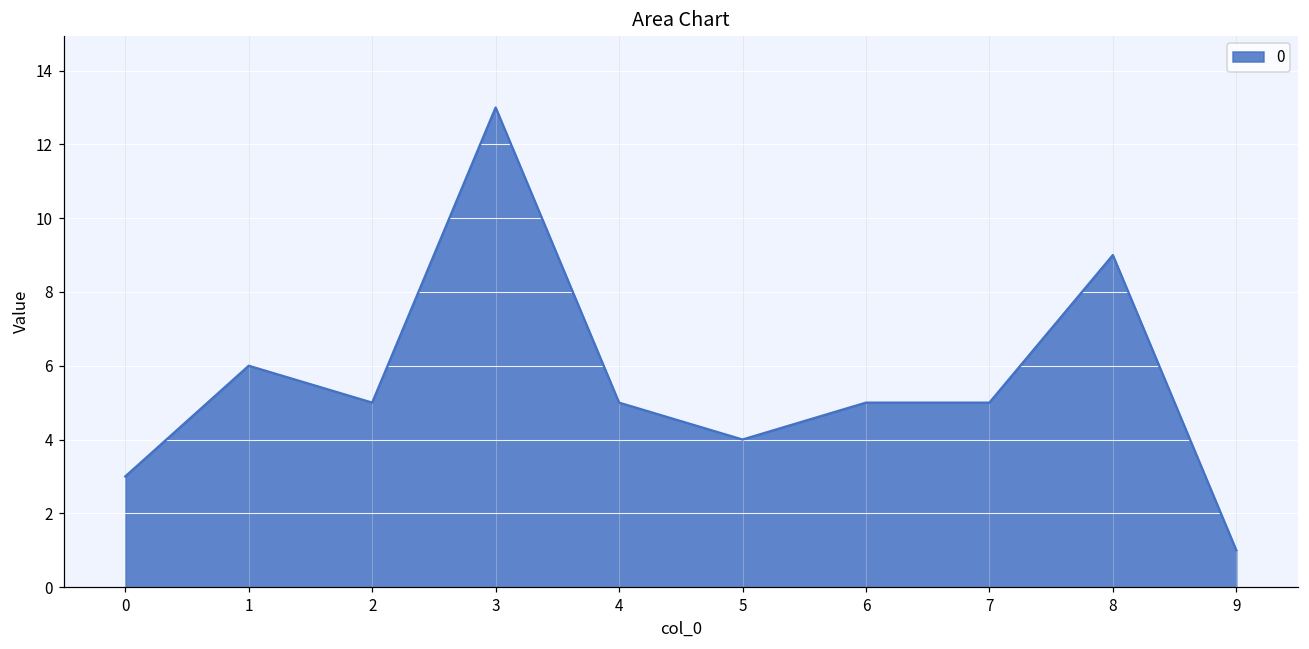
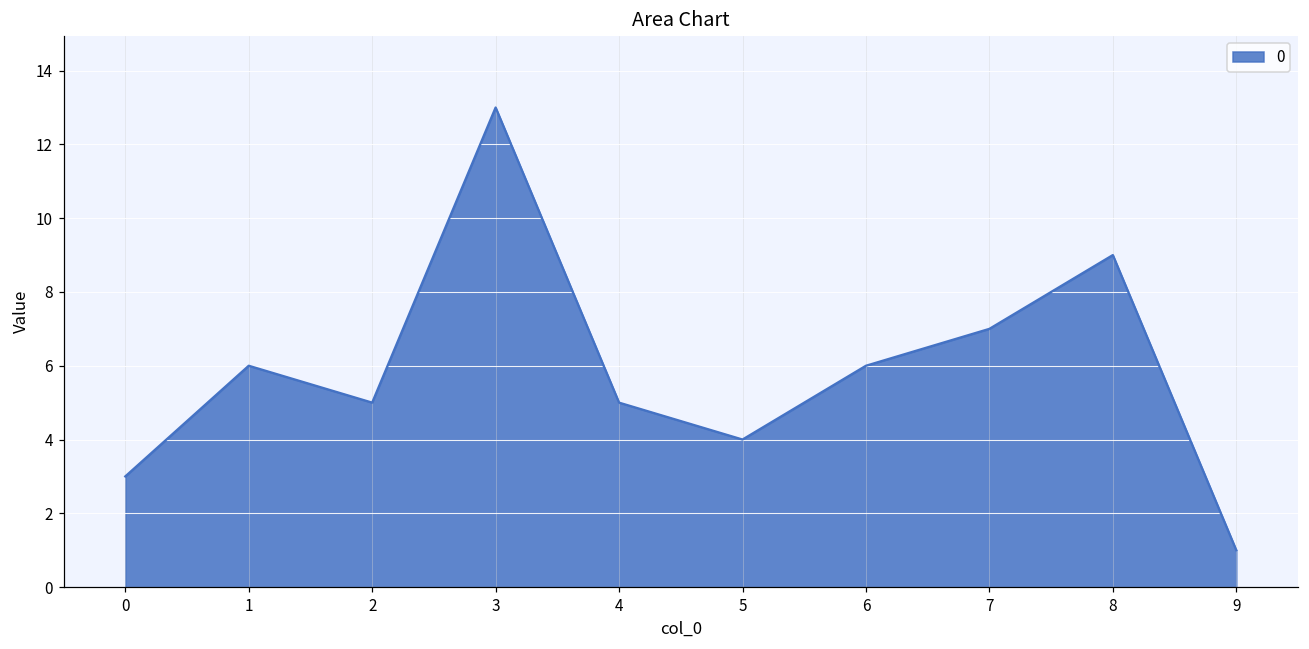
  {
    "0": 3,
    "1": 6,
    "2": 5,
    "3": 13,
    "4": 5,
    "5": 4,
-   "6": 5,
-   "7": 5,
+   "6": 6,
+   "7": 7,
    "8": 9,
    "9": 1
  }
